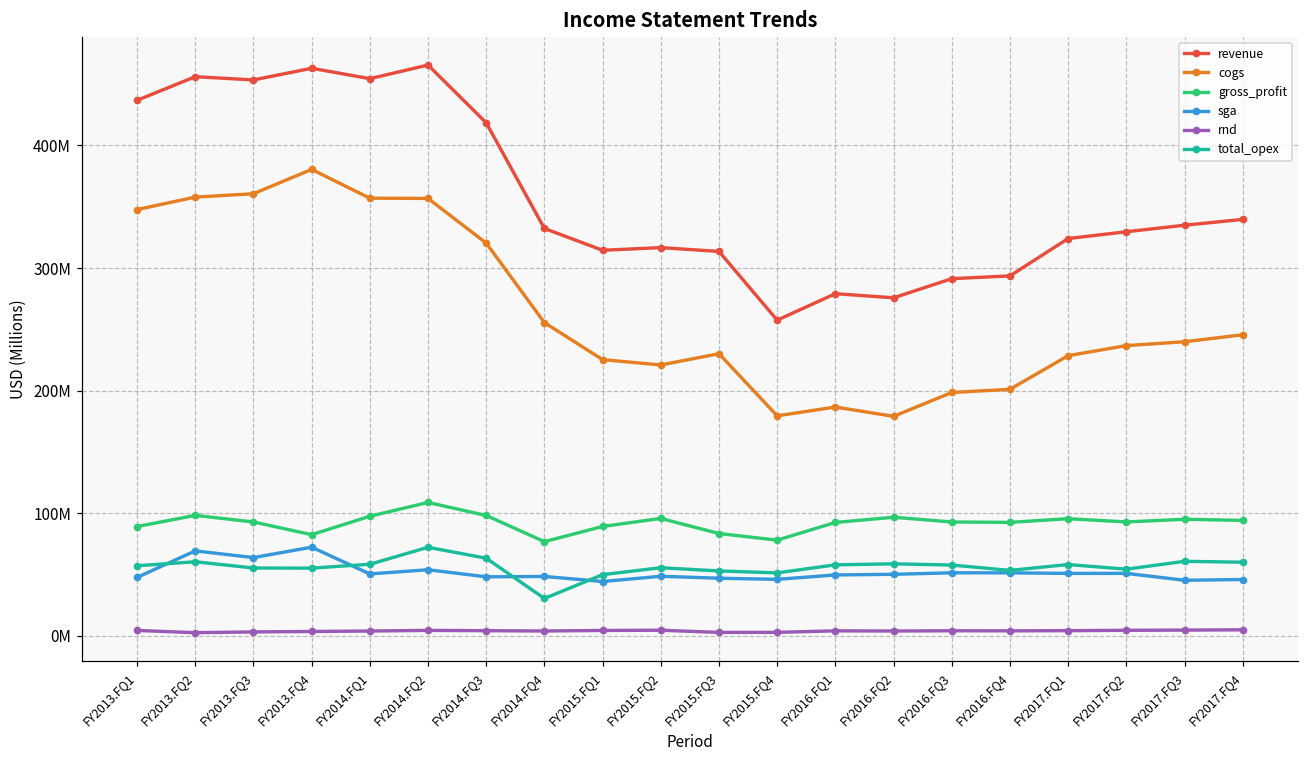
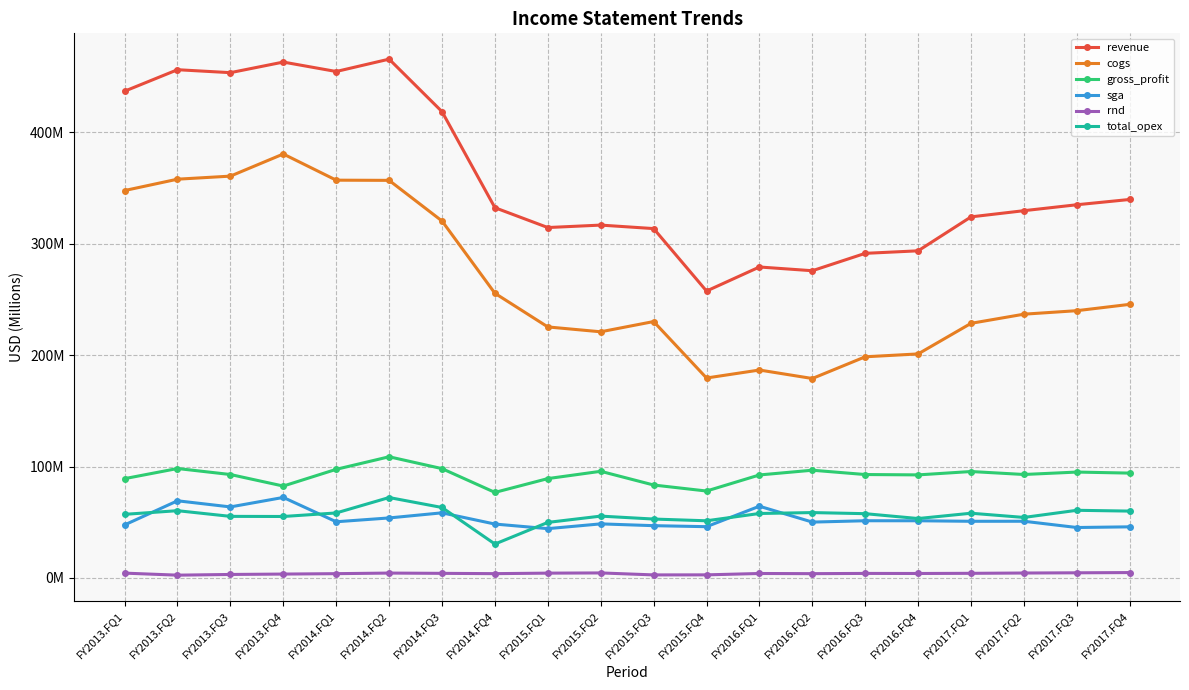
  {
    "sga": {
      "FY2013.FQ1": 48000000,
      "FY2013.FQ2": 69000000,
      "FY2013.FQ3": 64000000,
      "FY2013.FQ4": 72000000,
      "FY2014.FQ1": 50000000,
      "FY2014.FQ2": 54000000,
-     "FY2014.FQ3": 48000000,
+     "FY2014.FQ3": 58000000,
      "FY2014.FQ4": 48000000,
      "FY2015.FQ1": 44000000,
      "FY2015.FQ2": 49000000,
      "FY2015.FQ3": 47000000,
      "FY2015.FQ4": 46000000,
-     "FY2016.FQ1": 50000000,
+     "FY2016.FQ1": 64000000,
      "FY2016.FQ2": 50000000,
      "FY2016.FQ3": 51000000,
      "FY2017.FQ1": 51000000,
      "FY2017.FQ2": 51000000,
      "FY2017.FQ3": 45000000,
      "FY2017.FQ4": 46000000
    },
    "rnd": {
      "FY2013.FQ1": 4000000,
      "FY2013.FQ2": 3000000,
      "FY2013.FQ3": 3000000,
      "FY2013.FQ4": 4000000,
      "FY2014.FQ1": 4000000,
      "FY2014.FQ2": 4000000,
      "FY2014.FQ3": 4000000,
      "FY2014.FQ4": 4000000,
      "FY2015.FQ1": 4000000,
      "FY2015.FQ2": 5000000,
      "FY2015.FQ3": 3000000,
      "FY2015.FQ4": 3000000,
      "FY2016.FQ1": 4000000,
      "FY2016.FQ2": 4000000,
      "FY2016.FQ3": 4000000,
      "FY2016.FQ4": 4000000,
      "FY2017.FQ1": 4000000,
      "FY2017.FQ2": 4000000,
      "FY2017.FQ3": 5000000,
      "FY2017.FQ4": 5000000
    }
  }
